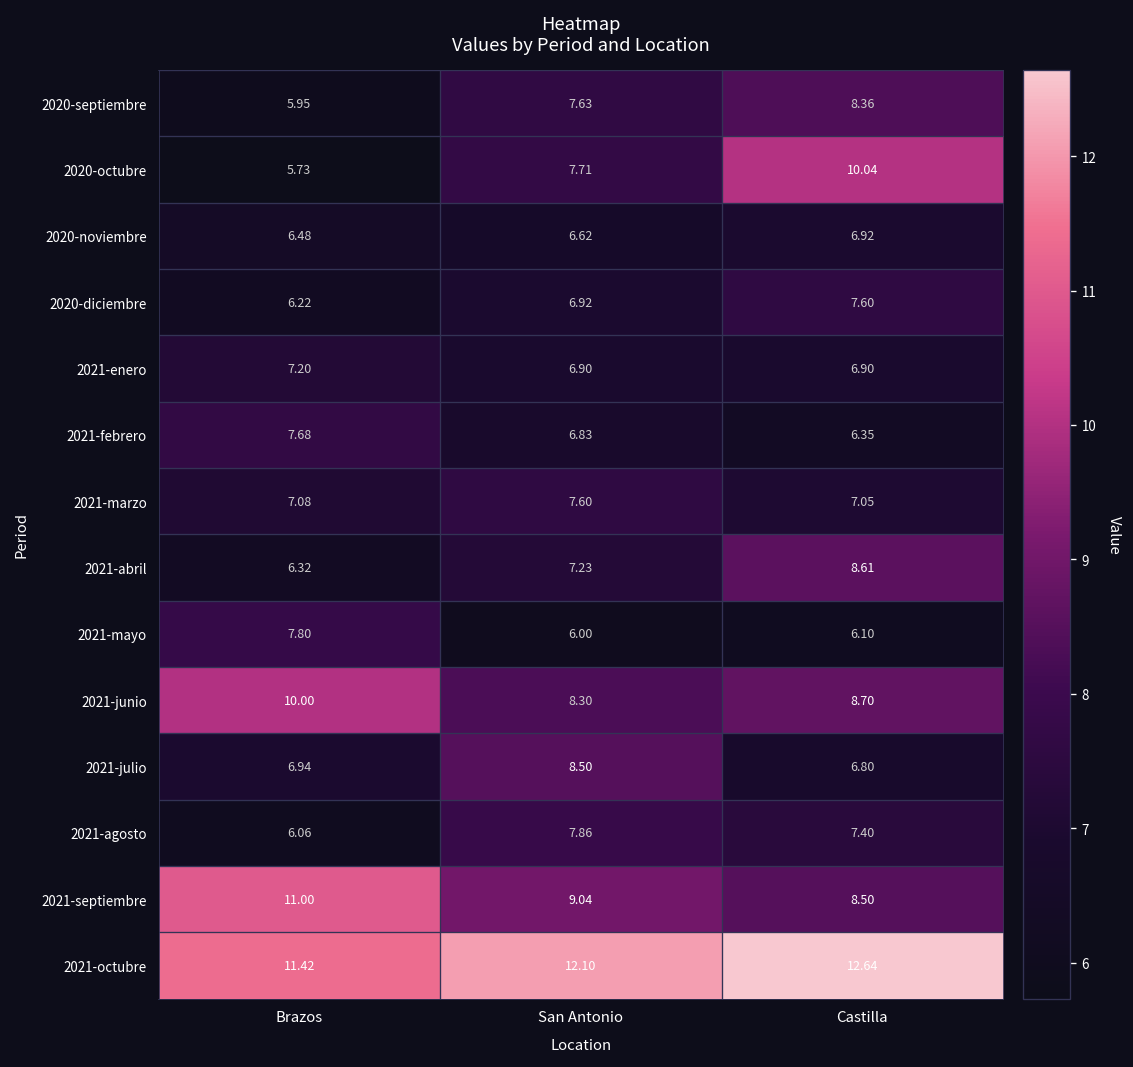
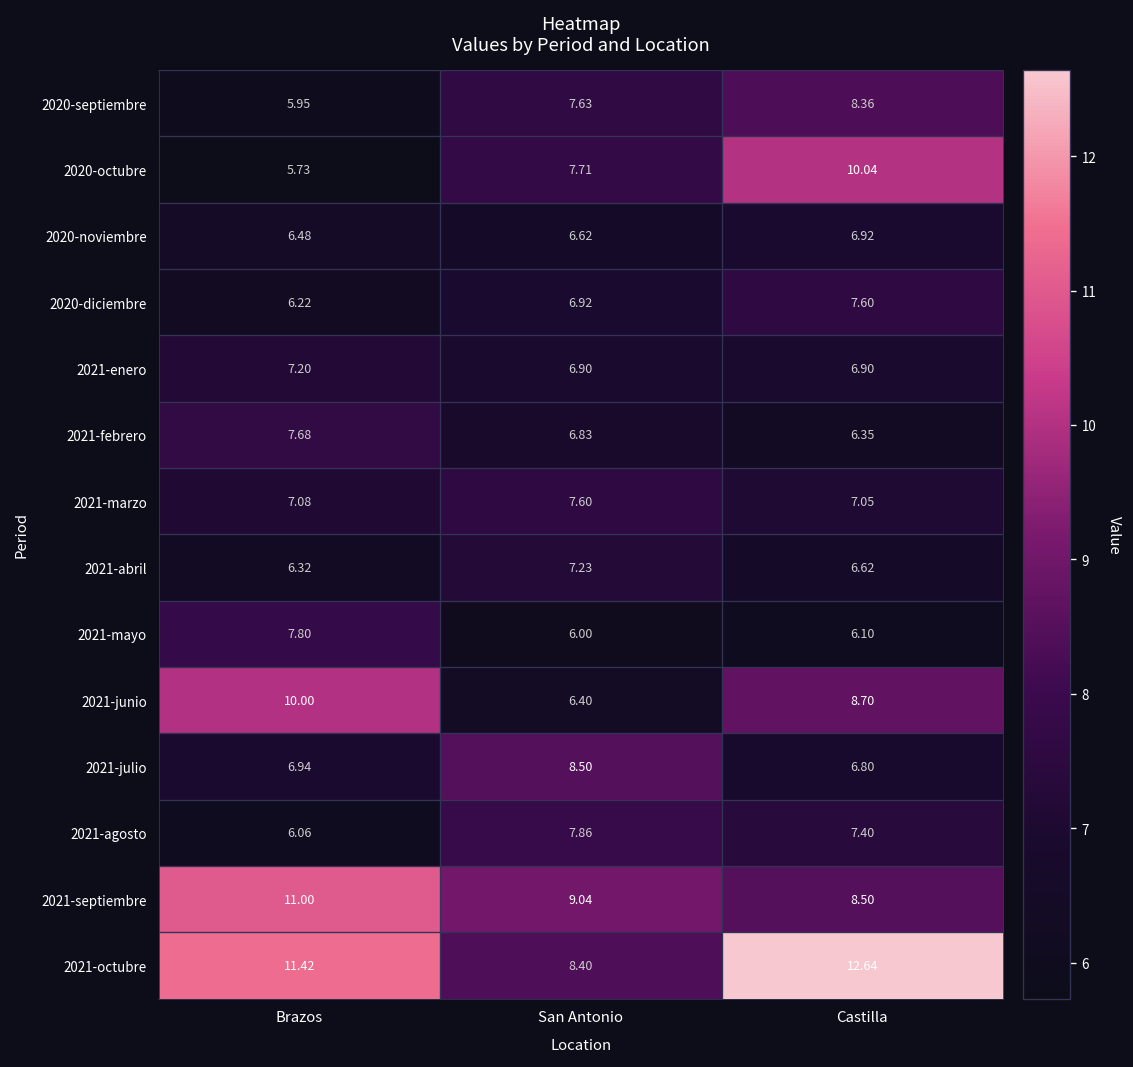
  {
    "2020-septiembre": {
      "Brazos": 5.95,
      "San Antonio": 7.63,
      "Castilla": 8.36
    },
    "2020-octubre": {
      "Brazos": 5.73,
      "San Antonio": 7.71,
      "Castilla": 10.04
    },
    "2020-noviembre": {
      "Brazos": 6.48,
      "San Antonio": 6.62,
      "Castilla": 6.92
    },
    "2020-diciembre": {
      "Brazos": 6.22,
      "San Antonio": 6.92,
      "Castilla": 7.60
    },
    "2021-enero": {
      "Brazos": 7.20,
      "San Antonio": 6.90,
      "Castilla": 6.90
    },
    "2021-febrero": {
      "Brazos": 7.68,
      "San Antonio": 6.83,
      "Castilla": 6.35
    },
    "2021-marzo": {
      "Brazos": 7.08,
      "San Antonio": 7.60,
      "Castilla": 7.05
    },
    "2021-abril": {
      "Brazos": 6.32,
      "San Antonio": 7.23,
-     "Castilla": 8.61
+     "Castilla": 6.62
    },
    "2021-mayo": {
      "Brazos": 7.80,
      "San Antonio": 6.00,
      "Castilla": 6.10
    },
    "2021-junio": {
      "Brazos": 10.00,
-     "San Antonio": 8.30,
+     "San Antonio": 6.40,
      "Castilla": 8.70
    },
    "2021-julio": {
      "Brazos": 6.94,
      "San Antonio": 8.50,
      "Castilla": 6.80
    },
    "2021-agosto": {
      "Brazos": 6.06,
      "San Antonio": 7.86,
      "Castilla": 7.40
    },
    "2021-septiembre": {
      "Brazos": 11.00,
      "San Antonio": 9.04,
      "Castilla": 8.50
    },
    "2021-octubre": {
      "Brazos": 11.42,
-     "San Antonio": 12.10,
+     "San Antonio": 8.40,
      "Castilla": 12.64
    }
  }
